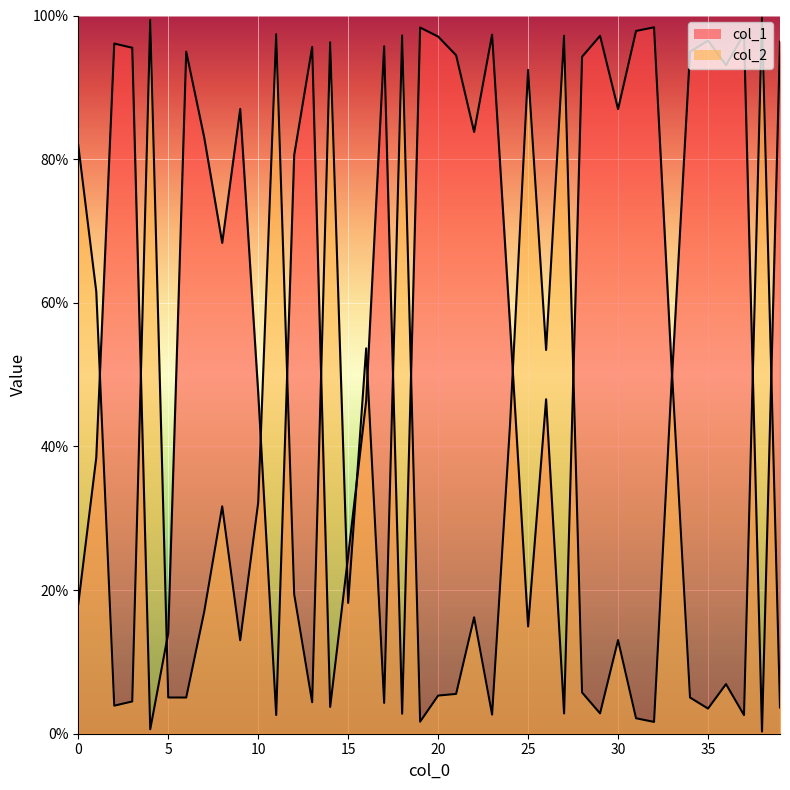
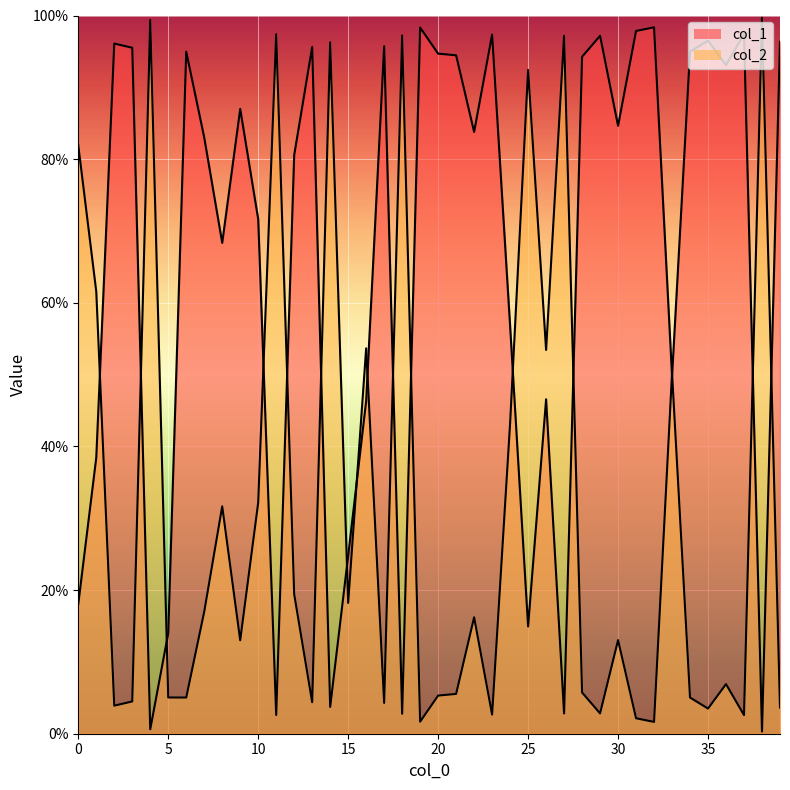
  {
    "col_1": {
      "0": "18%",
      "5": "14%",
-     "10": "47%",
+     "10": "72%",
      "15": "25%",
-     "20": "97%",
+     "20": "95%",
      "25": "15%",
-     "30": "87%"
+     "30": "85%"
    },
    "col_2": {
      "0": "82%",
      "5": "5%",
      "10": "32%",
      "15": "18%",
      "20": "5%",
      "25": "92%",
      "30": "13%",
      "35": "4%"
    }
  }
